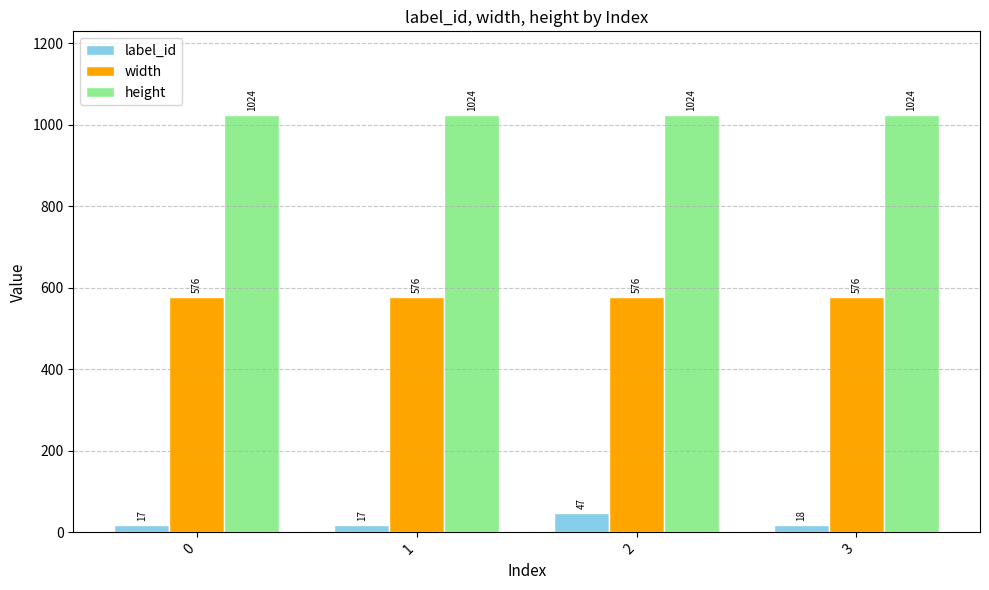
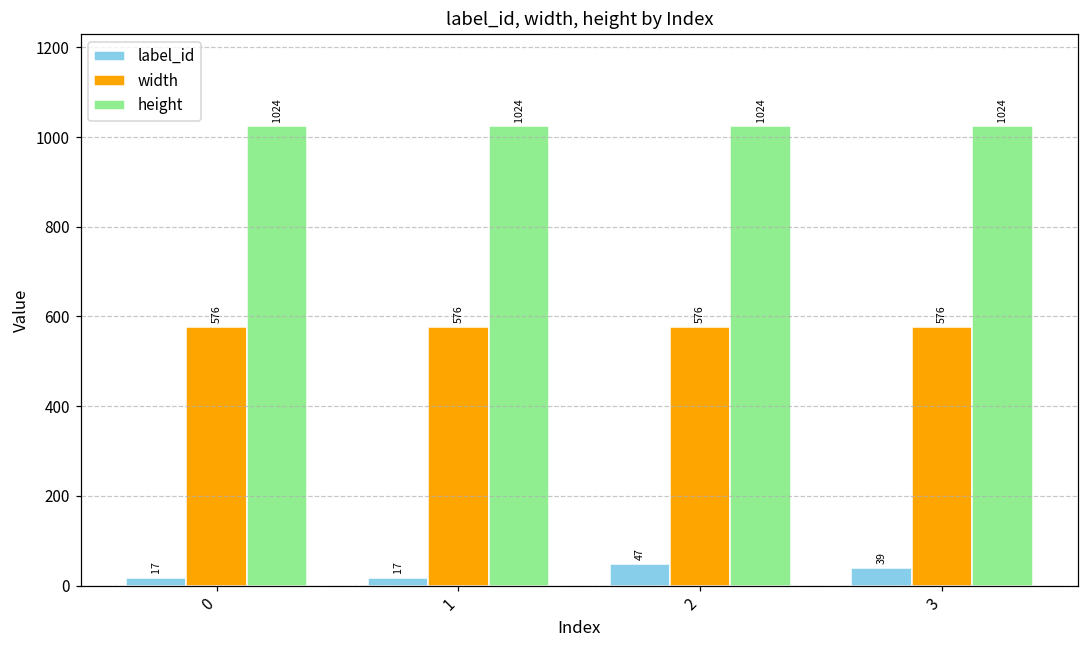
  {
    "label_id": {
      "0": 17,
      "1": 17,
      "2": 47,
-     "3": 18
+     "3": 39
    },
    "width": {
      "0": 576,
      "1": 576,
      "2": 576,
      "3": 576
    },
    "height": {
      "0": 1024,
      "1": 1024,
      "2": 1024,
      "3": 1024
    }
  }
